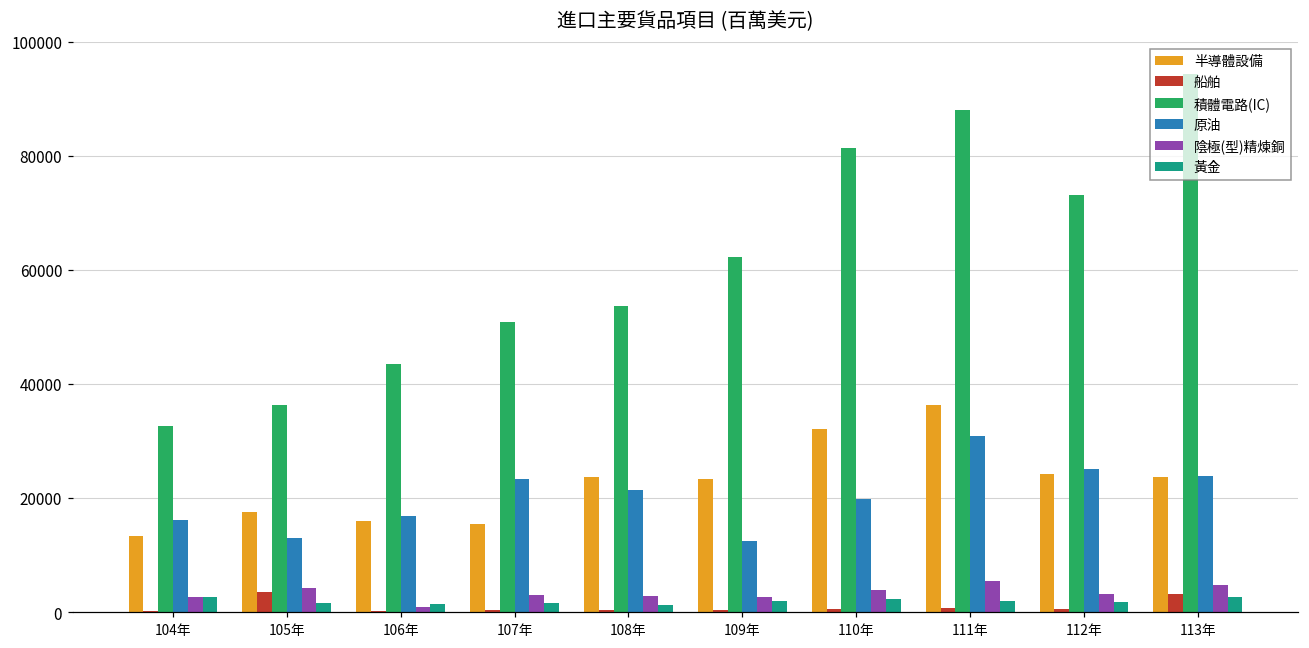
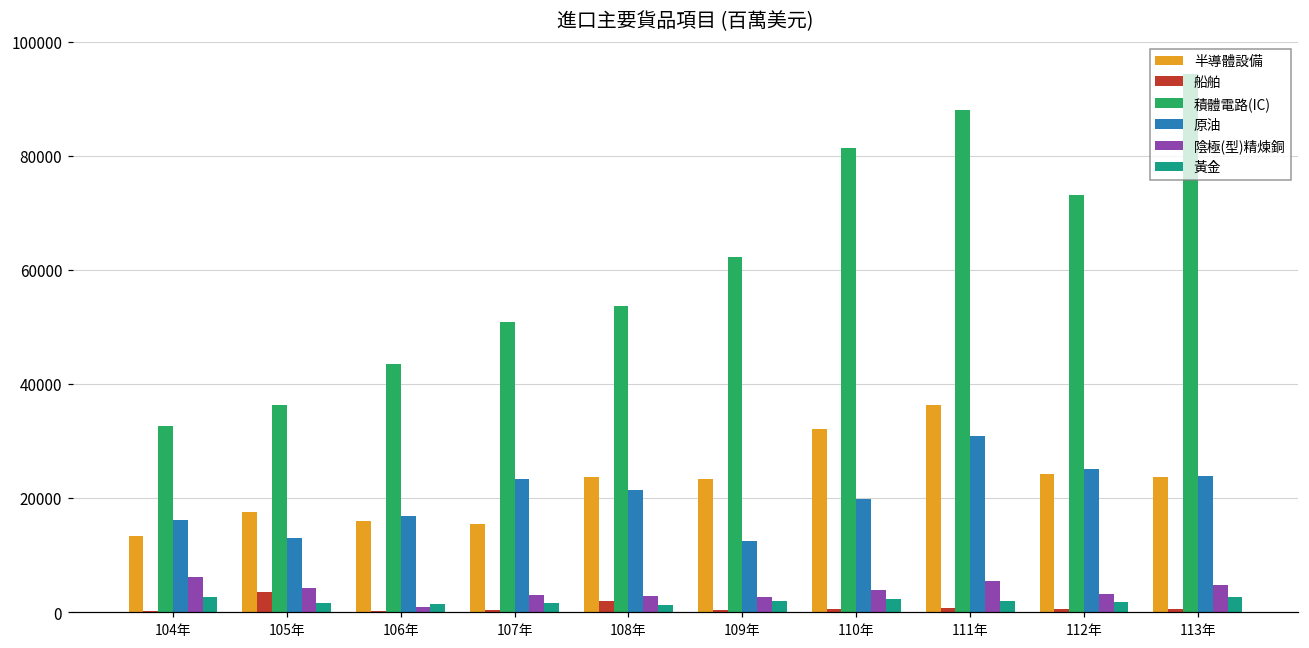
  {
    "半導體設備": {
      "104年": 13000,
      "105年": 18000,
      "106年": 16000,
      "107年": 15000,
      "108年": 24000,
      "109年": 23000,
      "110年": 32000,
      "111年": 36000,
      "112年": 24000,
      "113年": 24000
    },
    "船舶": {
      "105年": 4000,
-     "108年": 0,
+     "108年": 2000,
      "110年": 1000,
      "111年": 1000,
      "112年": 0,
-     "113年": 3000
+     "113年": 1000
    },
    "原油": {
      "104年": 16000,
      "105年": 13000,
      "106年": 17000,
      "107年": 23000,
      "108年": 21000,
      "109年": 13000,
      "110年": 20000,
      "111年": 31000,
      "112年": 25000,
      "113年": 24000
    },
    "陰極(型)精煉銅": {
-     "104年": 3000,
+     "104年": 6000,
      "105年": 4000,
      "106年": 1000,
      "107年": 3000,
      "108年": 3000,
      "109年": 3000,
      "110年": 4000,
      "111年": 5000,
      "112年": 3000,
      "113年": 5000
    }
  }
